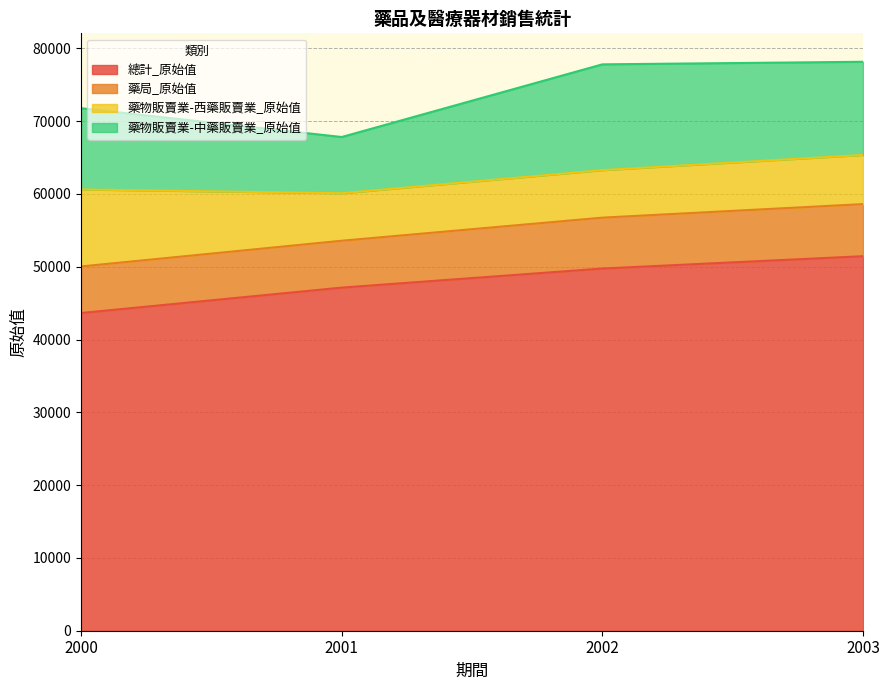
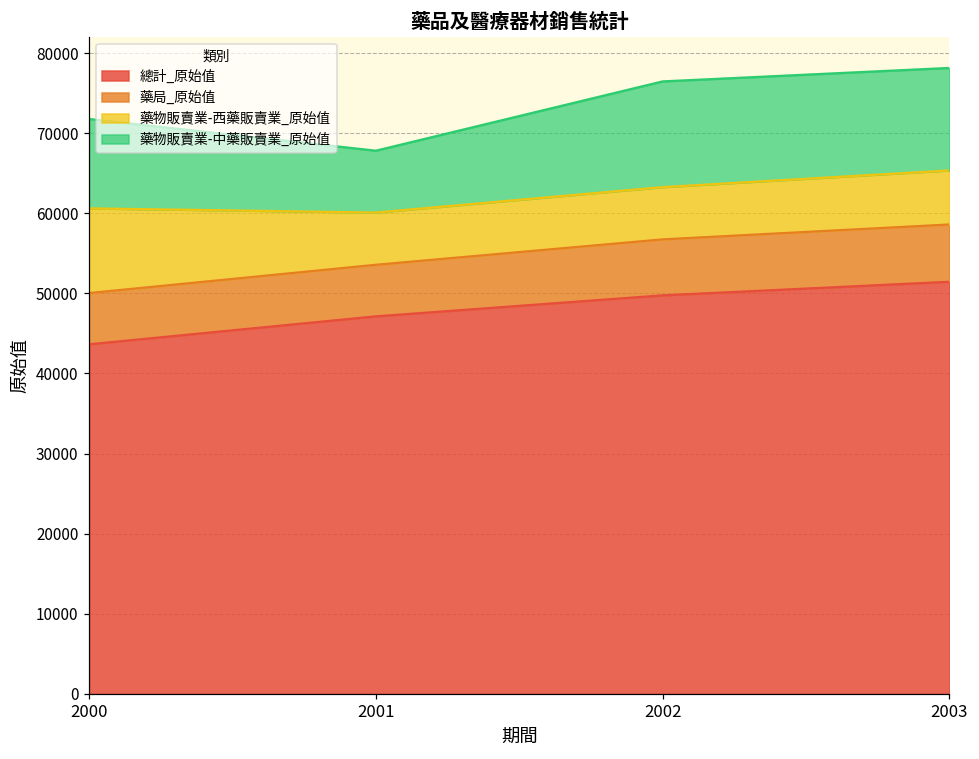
  {
    "藥物販賣業-西藥販賣業_原始值": {
      "2000": 11000,
      "2001": 7000,
      "2002": 7000,
      "2003": 7000
    },
    "藥物販賣業-中藥販賣業_原始值": {
      "2000": 11000,
      "2001": 8000,
-     "2002": 15000,
+     "2002": 13000,
      "2003": 13000
    }
  }
